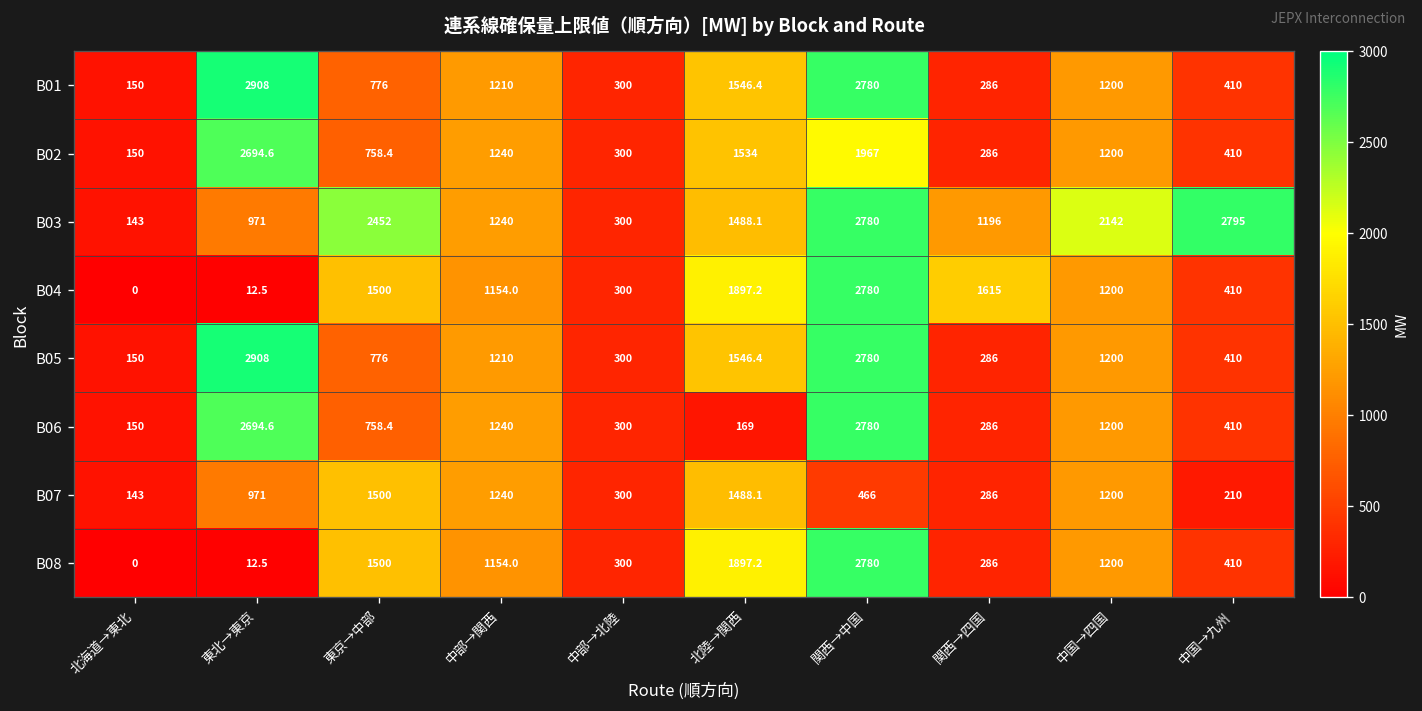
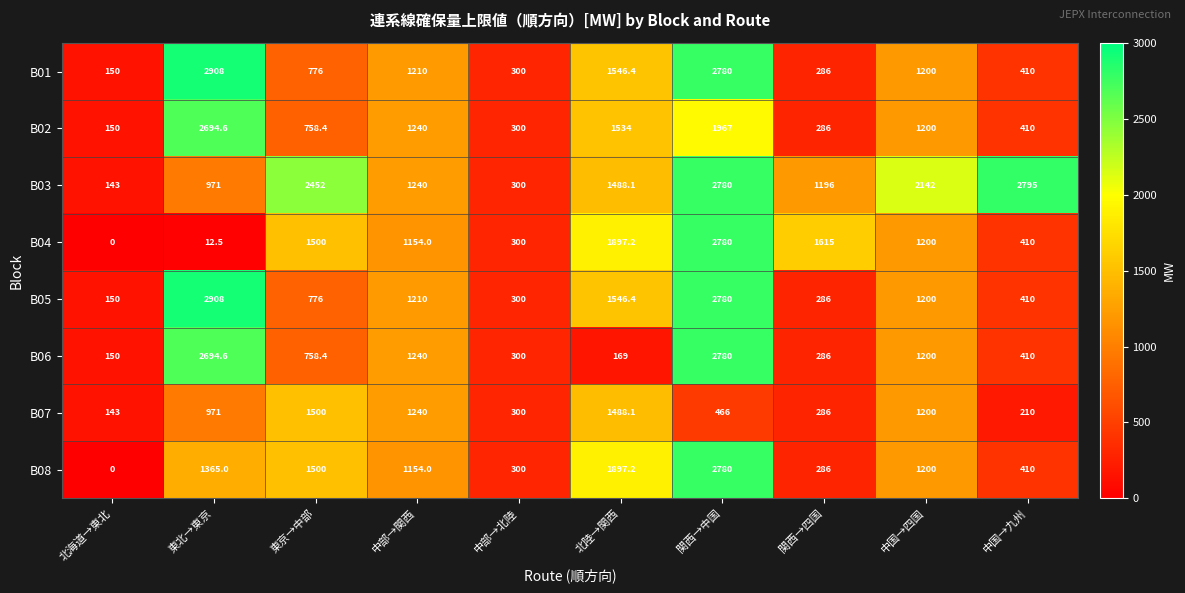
  {
    "B01": {
      "北海道→東北": 150,
      "東北→東京": 2908,
      "東京→中部": 776,
      "中部→関西": 1210,
      "中部→北陸": 300,
      "北陸→関西": 1546.4,
      "関西→中国": 2780,
      "関西→四国": 286,
      "中国→四国": 1200,
      "中国→九州": 410
    },
    "B02": {
      "北海道→東北": 150,
      "東北→東京": 2694.6,
      "東京→中部": 758.4,
      "中部→関西": 1240,
      "中部→北陸": 300,
      "北陸→関西": 1534,
      "関西→中国": 1967,
      "関西→四国": 286,
      "中国→四国": 1200,
      "中国→九州": 410
    },
    "B03": {
      "北海道→東北": 143,
      "東北→東京": 971,
      "東京→中部": 2452,
      "中部→関西": 1240,
      "中部→北陸": 300,
      "北陸→関西": 1488.1,
      "関西→中国": 2780,
      "関西→四国": 1196,
      "中国→四国": 2142,
      "中国→九州": 2795
    },
    "B04": {
      "北海道→東北": 0,
      "東北→東京": 12.5,
      "東京→中部": 1500,
      "中部→関西": 1154.0,
      "中部→北陸": 300,
      "北陸→関西": 1897.2,
      "関西→中国": 2780,
      "関西→四国": 1615,
      "中国→四国": 1200,
      "中国→九州": 410
    },
    "B05": {
      "北海道→東北": 150,
      "東北→東京": 2908,
      "東京→中部": 776,
      "中部→関西": 1210,
      "中部→北陸": 300,
      "北陸→関西": 1546.4,
      "関西→中国": 2780,
      "関西→四国": 286,
      "中国→四国": 1200,
      "中国→九州": 410
    },
    "B06": {
      "北海道→東北": 150,
      "東北→東京": 2694.6,
      "東京→中部": 758.4,
      "中部→関西": 1240,
      "中部→北陸": 300,
      "北陸→関西": 169,
      "関西→中国": 2780,
      "関西→四国": 286,
      "中国→四国": 1200,
      "中国→九州": 410
    },
    "B07": {
      "北海道→東北": 143,
      "東北→東京": 971,
      "東京→中部": 1500,
      "中部→関西": 1240,
      "中部→北陸": 300,
      "北陸→関西": 1488.1,
      "関西→中国": 466,
      "関西→四国": 286,
      "中国→四国": 1200,
      "中国→九州": 210
    },
    "B08": {
      "北海道→東北": 0,
-     "東北→東京": 12.5,
+     "東北→東京": 1365.0,
      "東京→中部": 1500,
      "中部→関西": 1154.0,
      "中部→北陸": 300,
      "北陸→関西": 1897.2,
      "関西→中国": 2780,
      "関西→四国": 286,
      "中国→四国": 1200,
      "中国→九州": 410
    }
  }
